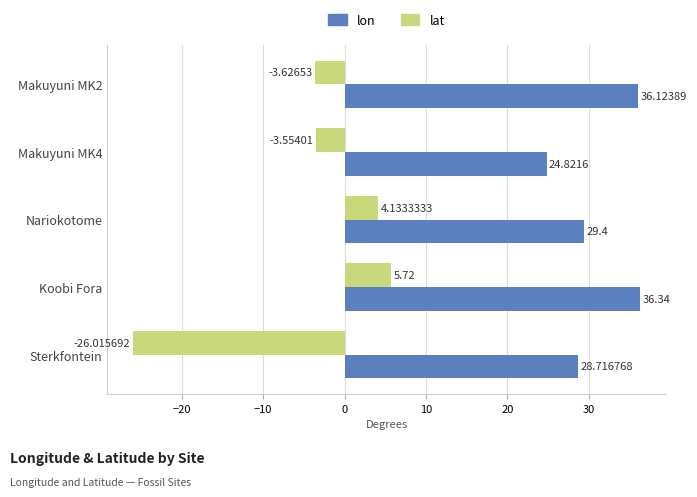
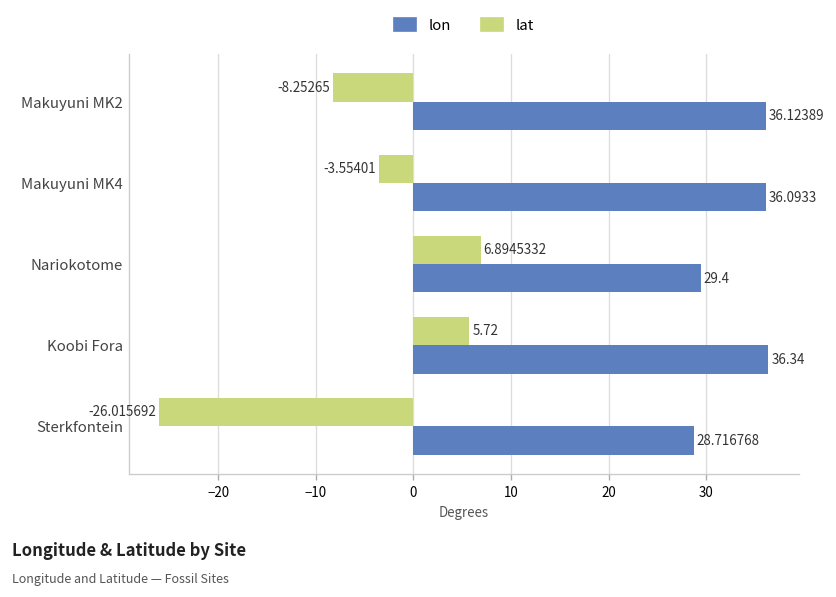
  {
    "lon": {
      "Makuyuni MK2": 36.12389,
-     "Makuyuni MK4": 24.8216,
+     "Makuyuni MK4": 36.0933,
      "Nariokotome": 29.4,
      "Koobi Fora": 36.34,
      "Sterkfontein": 28.716768
    },
    "lat": {
-     "Makuyuni MK2": -3.62653,
+     "Makuyuni MK2": -8.25265,
      "Makuyuni MK4": -3.55401,
-     "Nariokotome": 4.1333333,
+     "Nariokotome": 6.8945332,
      "Koobi Fora": 5.72,
      "Sterkfontein": -26.015692
    }
  }
